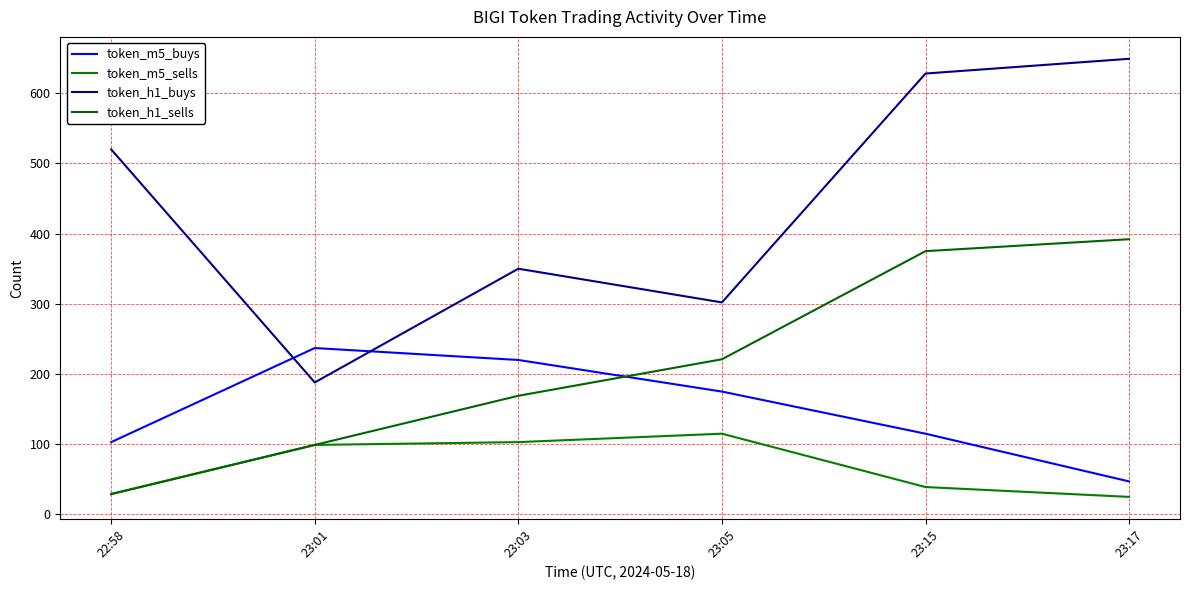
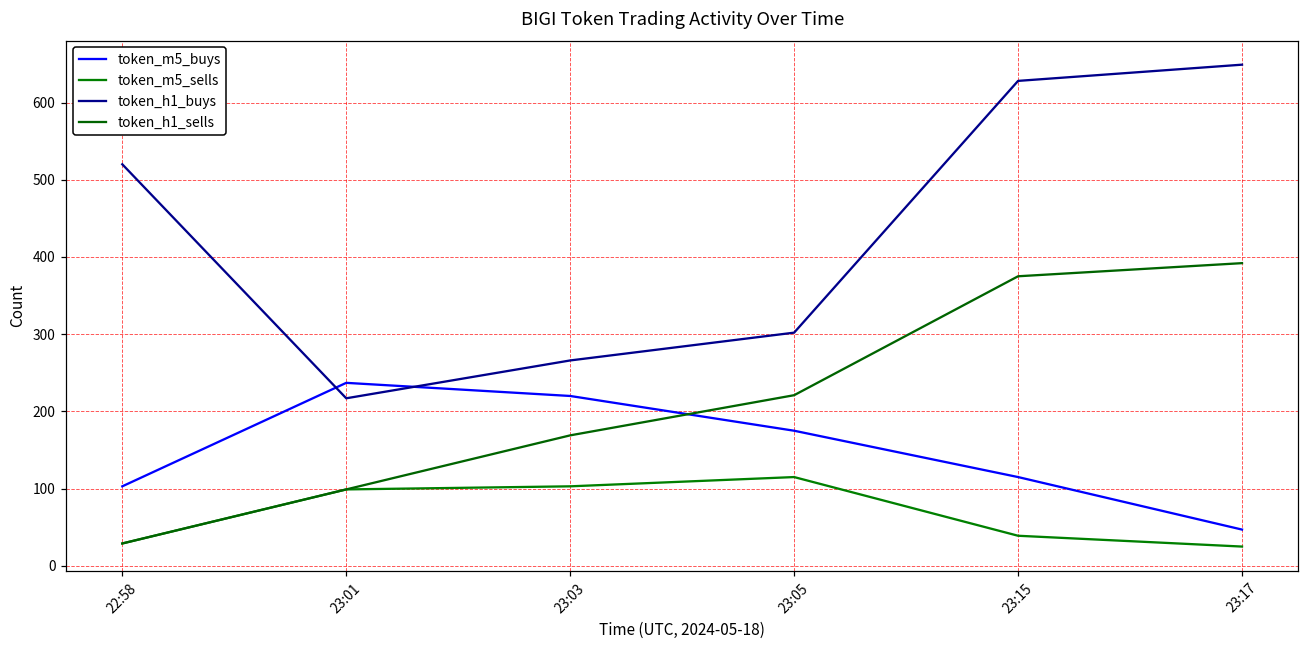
  {
    "token_m5_buys": {
      "22:58": 100,
      "23:01": 240,
      "23:03": 220,
      "23:05": 180,
      "23:15": 120,
      "23:17": 50
    },
    "token_h1_buys": {
      "22:58": 520,
-     "23:01": 190,
-     "23:03": 350,
+     "23:01": 220,
+     "23:03": 270,
      "23:05": 300,
      "23:15": 630,
      "23:17": 650
    }
  }
